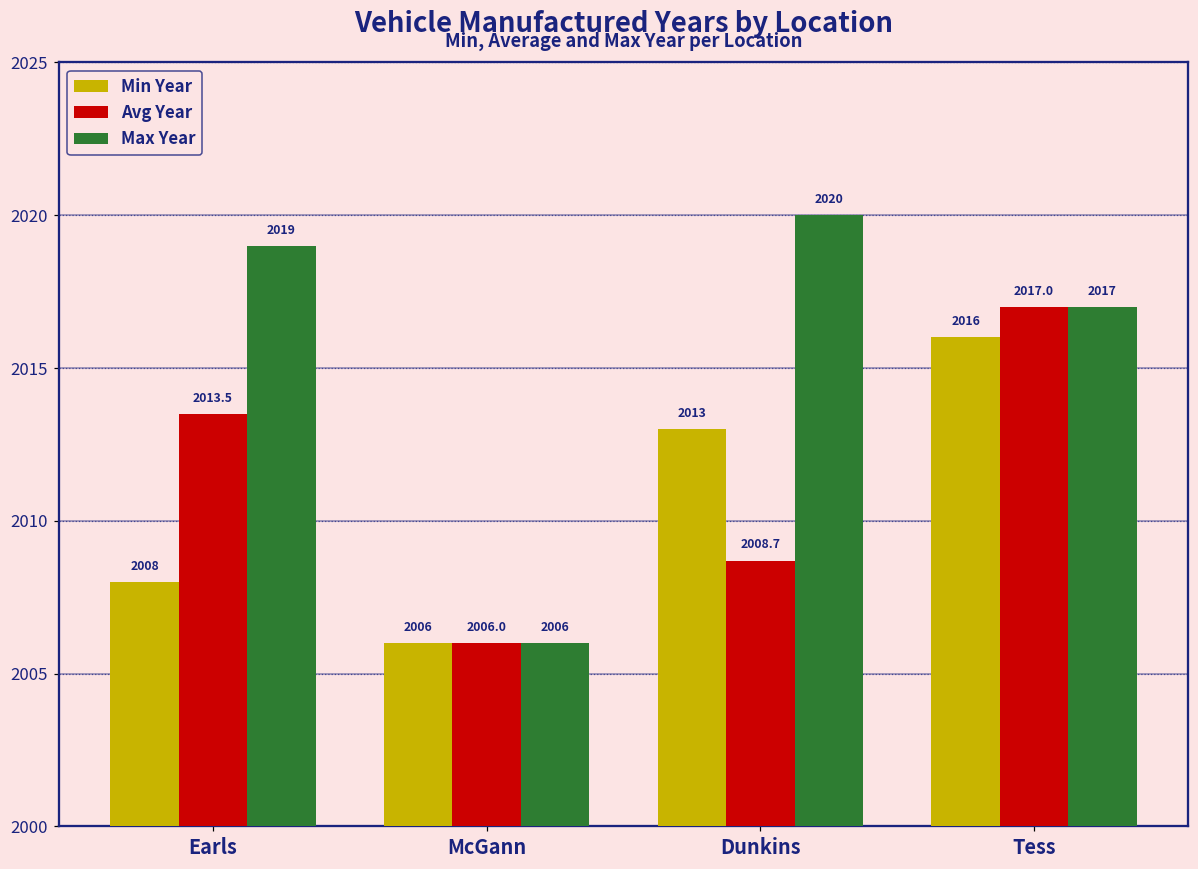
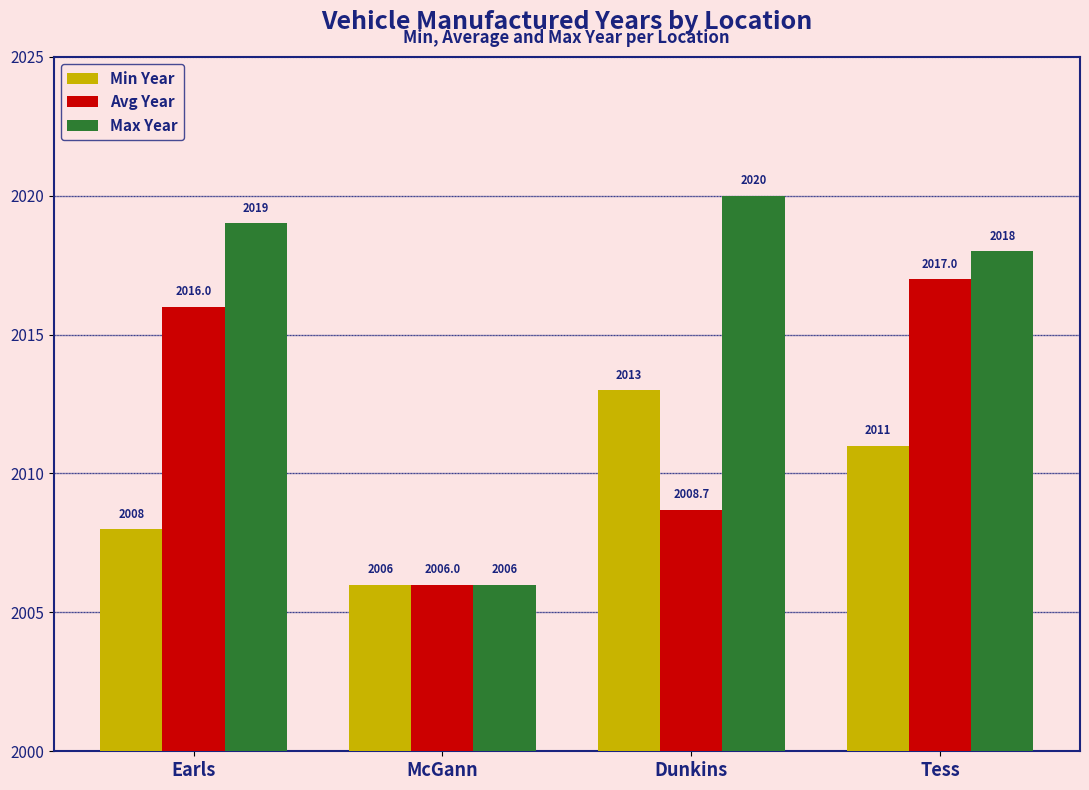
  {
    "Min Year": {
      "Earls": 2008,
      "McGann": 2006,
      "Dunkins": 2013,
-     "Tess": 2016
+     "Tess": 2011
    },
    "Avg Year": {
-     "Earls": 2013.5,
+     "Earls": 2016.0,
      "McGann": 2006.0,
      "Dunkins": 2008.7,
      "Tess": 2017.0
    },
    "Max Year": {
      "Earls": 2019,
      "McGann": 2006,
      "Dunkins": 2020,
-     "Tess": 2017
+     "Tess": 2018
    }
  }
